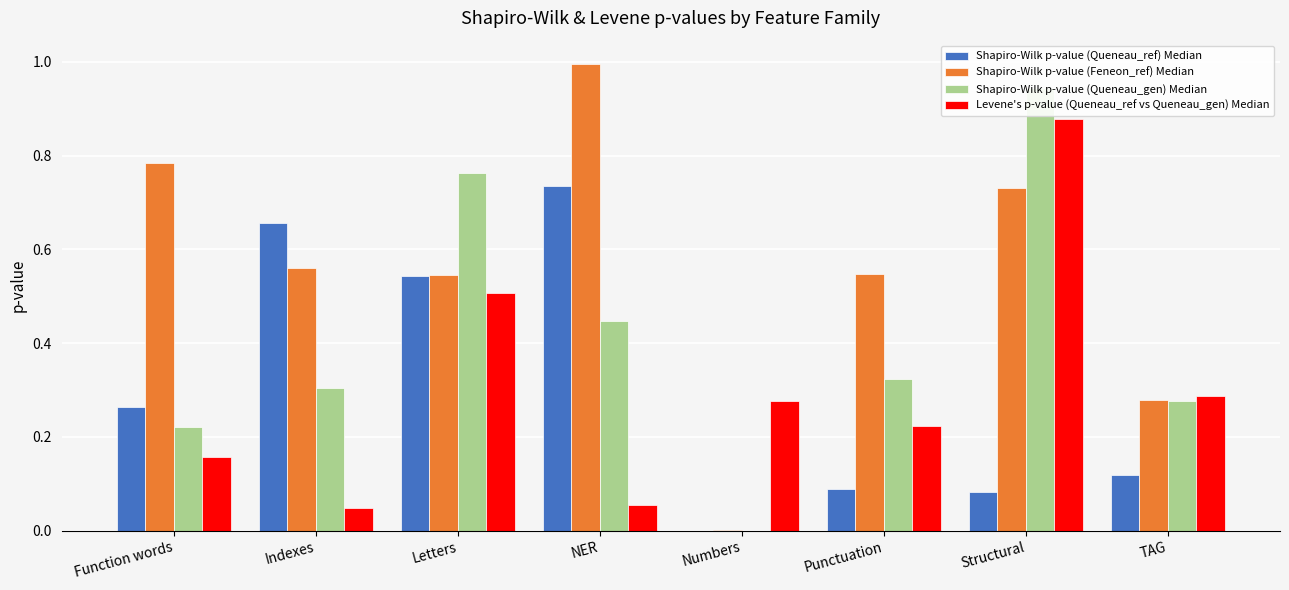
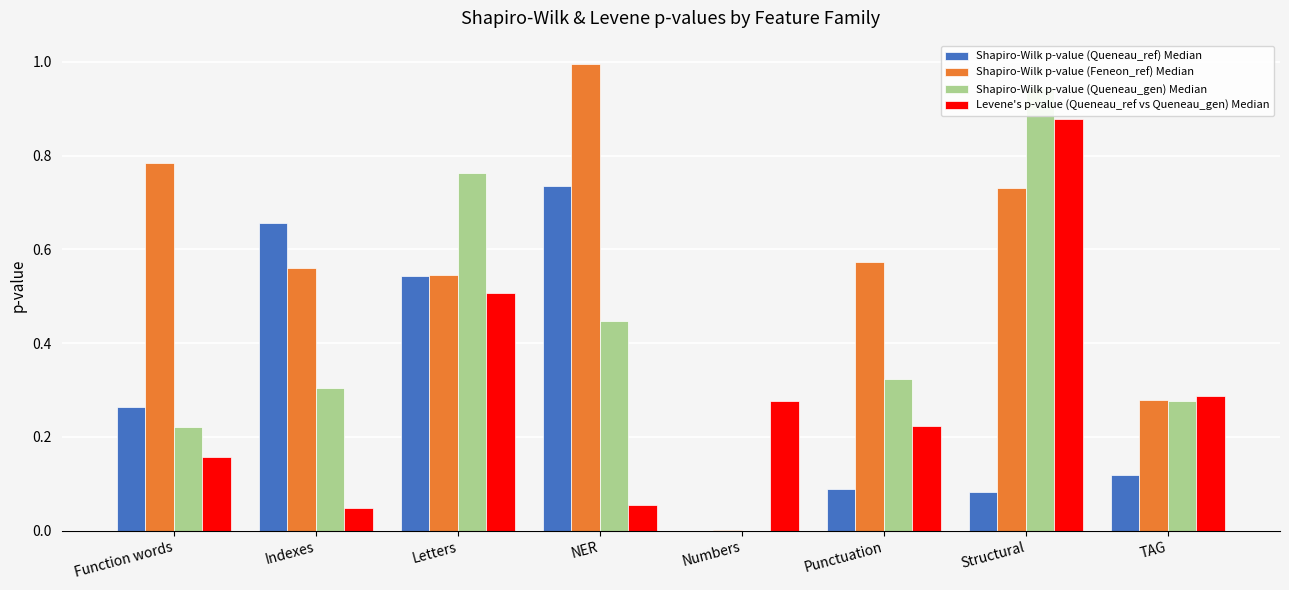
  {
    "Shapiro-Wilk p-value (Queneau_ref) Median": {
      "Function words": 0.26,
      "Indexes": 0.66,
      "Letters": 0.54,
      "NER": 0.73,
      "Punctuation": 0.09,
      "Structural": 0.08,
      "TAG": 0.12
    },
    "Shapiro-Wilk p-value (Feneon_ref) Median": {
      "Function words": 0.78,
      "Indexes": 0.56,
      "Letters": 0.55,
      "NER": 1.00,
-     "Punctuation": 0.55,
+     "Punctuation": 0.57,
      "Structural": 0.73,
      "TAG": 0.28
    },
    "Shapiro-Wilk p-value (Queneau_gen) Median": {
      "Function words": 0.22,
      "Indexes": 0.30,
      "Letters": 0.76,
      "NER": 0.45,
      "Punctuation": 0.32,
      "TAG": 0.28
    },
    "Levene's p-value (Queneau_ref vs Queneau_gen) Median": {
      "Function words": 0.16,
      "Indexes": 0.05,
      "Letters": 0.51,
      "NER": 0.06,
      "Numbers": 0.28,
      "Punctuation": 0.22,
      "Structural": 0.88,
      "TAG": 0.29
    }
  }
